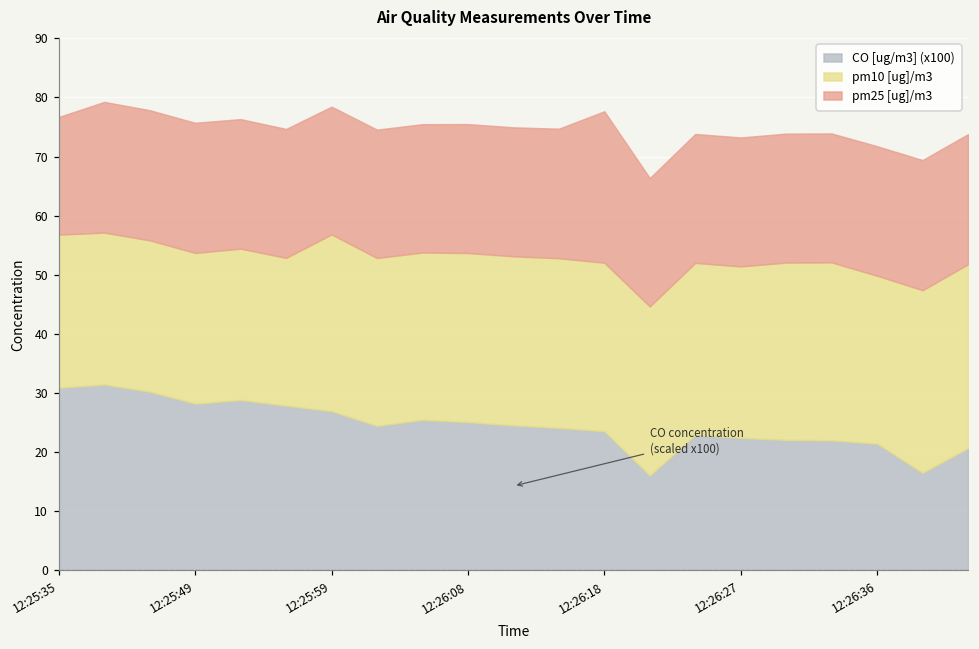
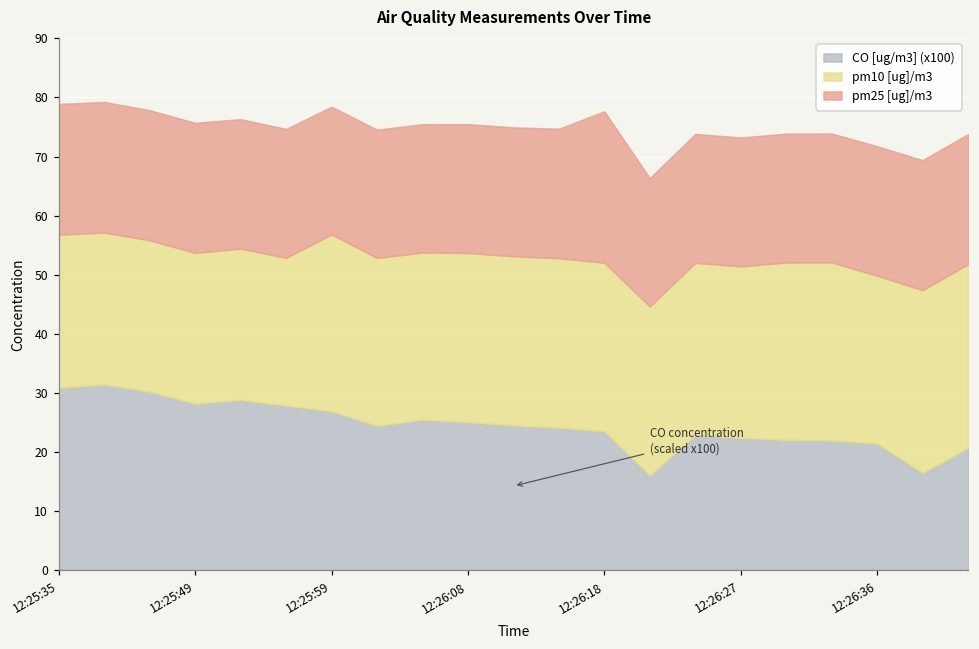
  {
    "CO [ug/m3] (x100)": {
      "12:25:35": 31,
      "12:25:49": 28,
      "12:25:59": 27,
      "12:26:08": 25,
      "12:26:18": 24,
      "12:26:27": 22,
      "12:26:36": 21
    },
    "pm10 [ug]/m3": {
      "12:25:35": 26,
      "12:25:49": 26,
      "12:25:59": 30,
      "12:26:08": 29,
      "12:26:18": 29,
      "12:26:27": 29,
      "12:26:36": 28
    },
    "pm25 [ug]/m3": {
-     "12:25:35": 20,
+     "12:25:35": 22,
      "12:25:49": 22,
      "12:25:59": 22,
      "12:26:08": 22,
      "12:26:18": 26,
      "12:26:27": 22,
      "12:26:36": 22
    }
  }
